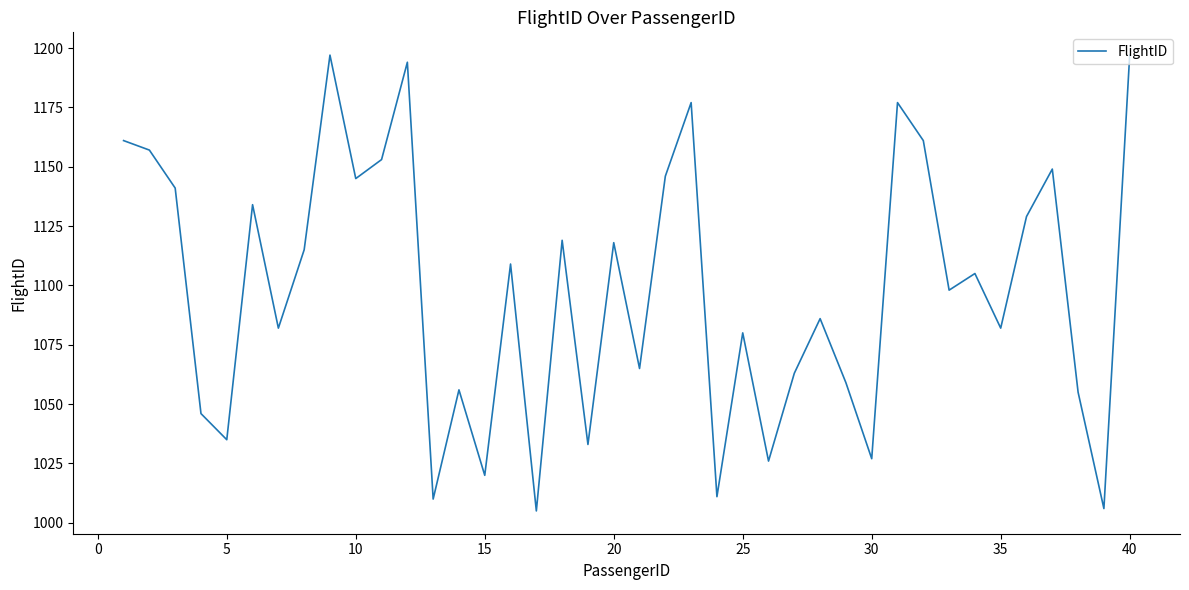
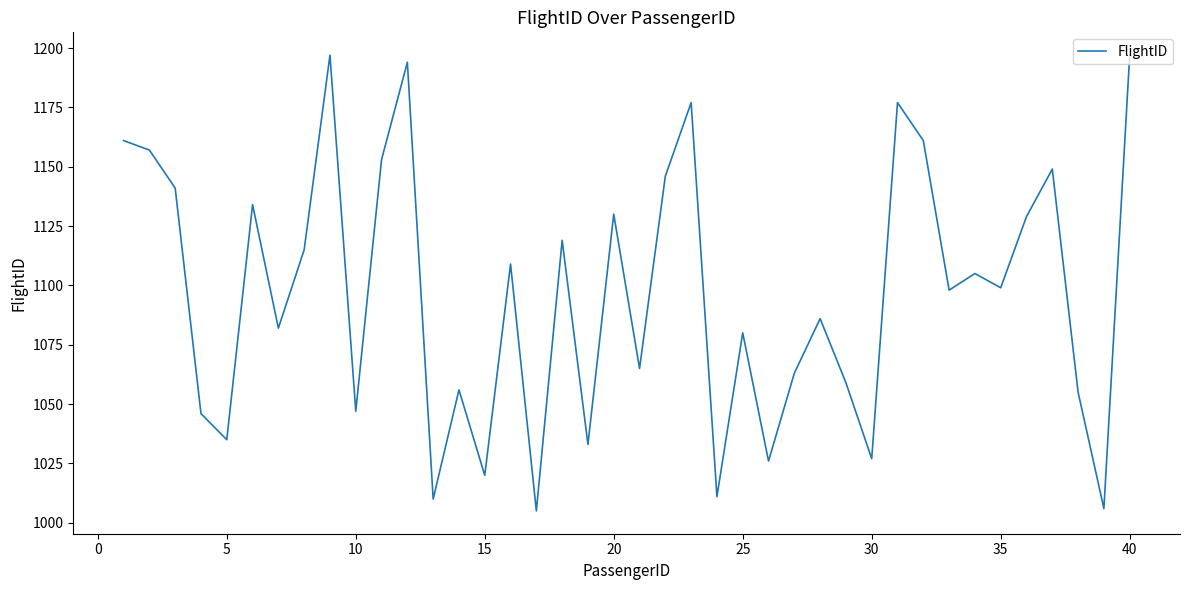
  {
    "5": 1035,
-   "10": 1145,
+   "10": 1047,
    "15": 1020,
-   "20": 1118,
+   "20": 1130,
    "25": 1080,
    "30": 1027,
-   "35": 1082
+   "35": 1099
  }
